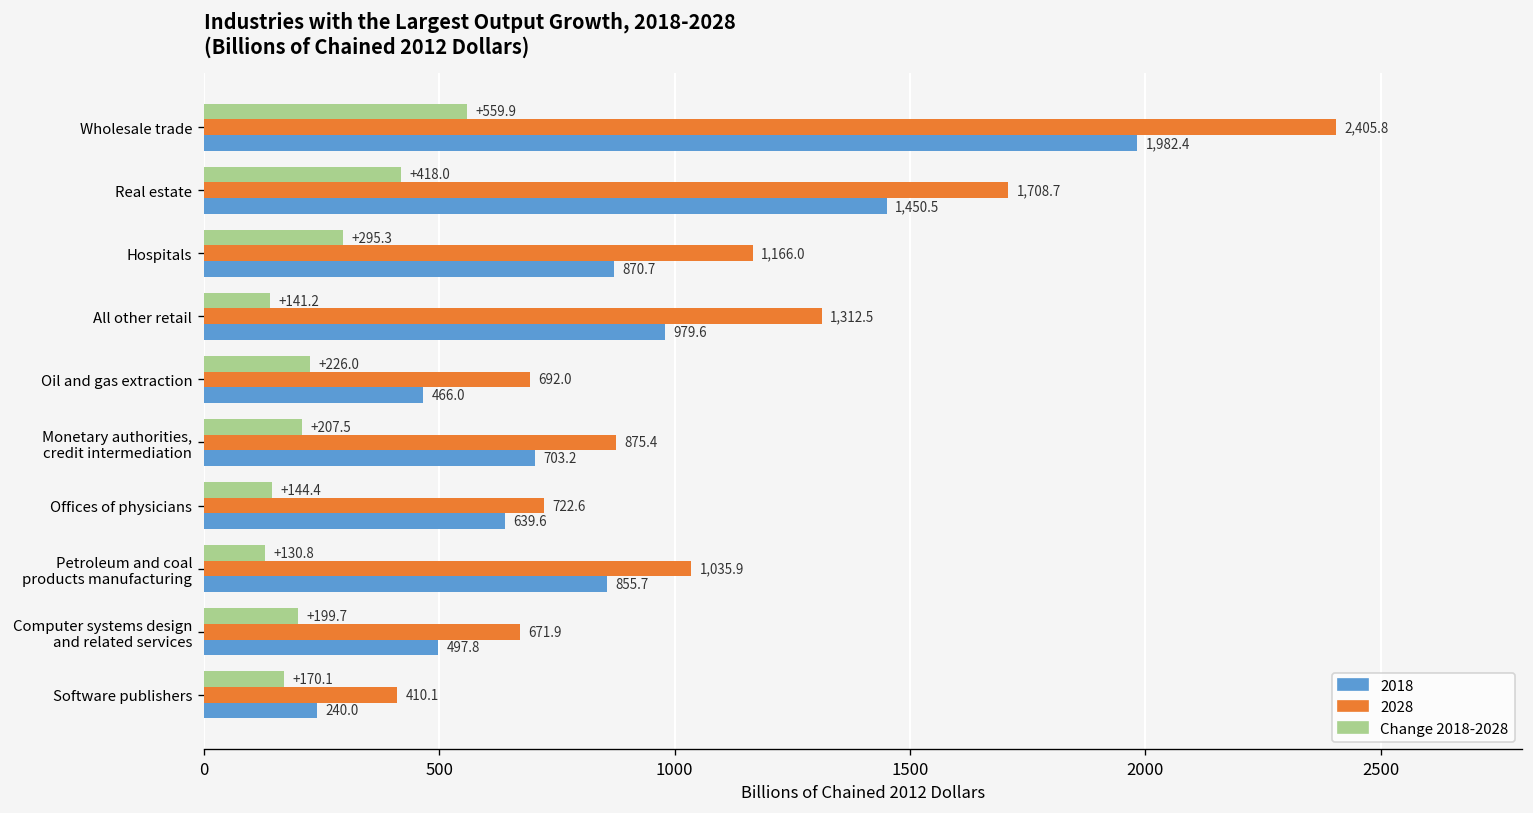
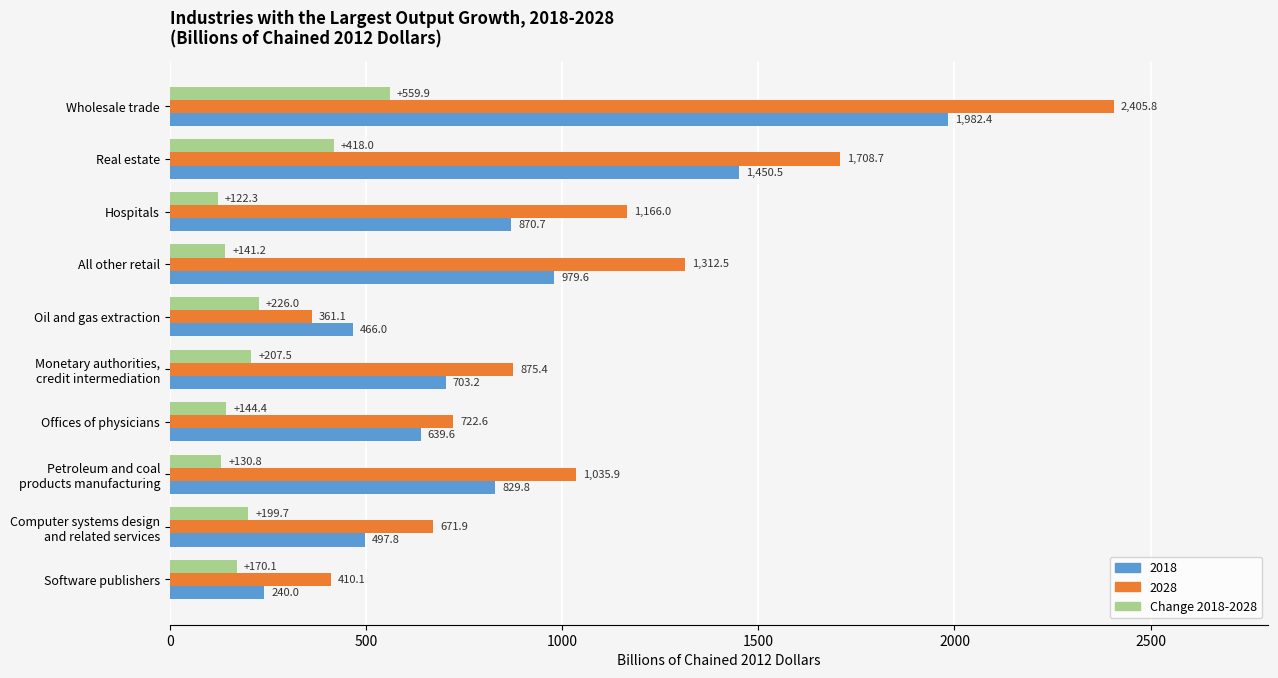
  {
    "2018": {
      "Wholesale trade": "1,982.4",
      "Real estate": "1,450.5",
      "Hospitals": "870.7",
      "All other retail": "979.6",
      "Oil and gas extraction": "466.0",
      "Monetary authorities, credit intermediation": "703.2",
      "Offices of physicians": "639.6",
-     "Petroleum and coal products manufacturing": "855.7",
+     "Petroleum and coal products manufacturing": "829.8",
      "Computer systems design and related services": "497.8",
      "Software publishers": "240.0"
    },
    "2028": {
      "Wholesale trade": "2,405.8",
      "Real estate": "1,708.7",
      "Hospitals": "1,166.0",
      "All other retail": "1,312.5",
-     "Oil and gas extraction": "692.0",
+     "Oil and gas extraction": "361.1",
      "Monetary authorities, credit intermediation": "875.4",
      "Offices of physicians": "722.6",
      "Petroleum and coal products manufacturing": "1,035.9",
      "Computer systems design and related services": "671.9",
      "Software publishers": "410.1"
    },
    "Change 2018-2028": {
      "Wholesale trade": "+559.9",
      "Real estate": "+418.0",
-     "Hospitals": "+295.3",
+     "Hospitals": "+122.3",
      "All other retail": "+141.2",
      "Oil and gas extraction": "+226.0",
      "Monetary authorities, credit intermediation": "+207.5",
      "Offices of physicians": "+144.4",
      "Petroleum and coal products manufacturing": "+130.8",
      "Computer systems design and related services": "+199.7",
      "Software publishers": "+170.1"
    }
  }
